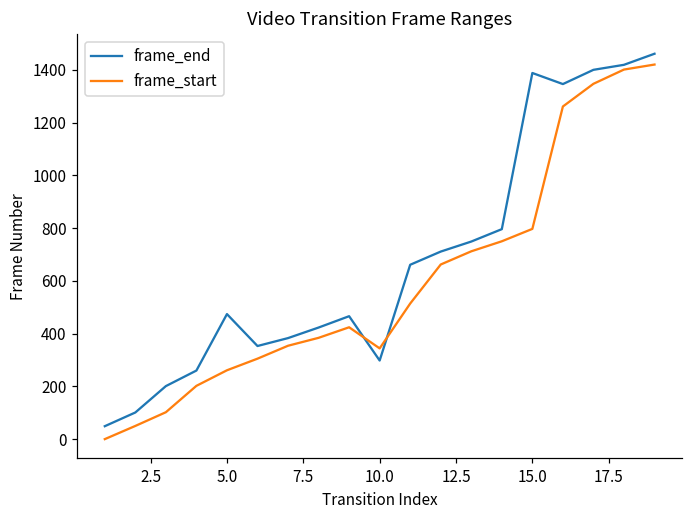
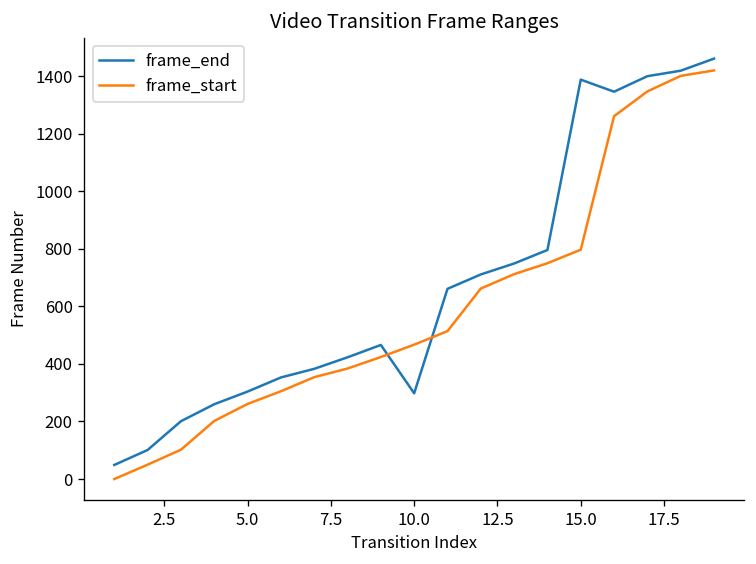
  {
    "frame_end": {
-     "5.0": 470,
+     "5.0": 300,
      "10.0": 300,
      "15.0": 1390
    },
    "frame_start": {
      "5.0": 260,
-     "10.0": 340,
+     "10.0": 470,
      "15.0": 800
    }
  }
